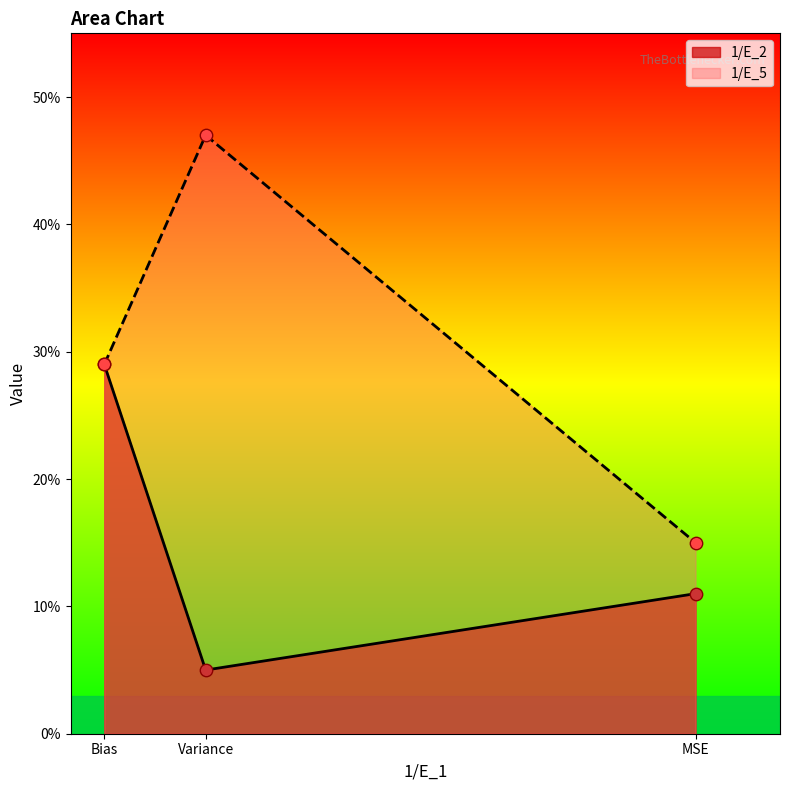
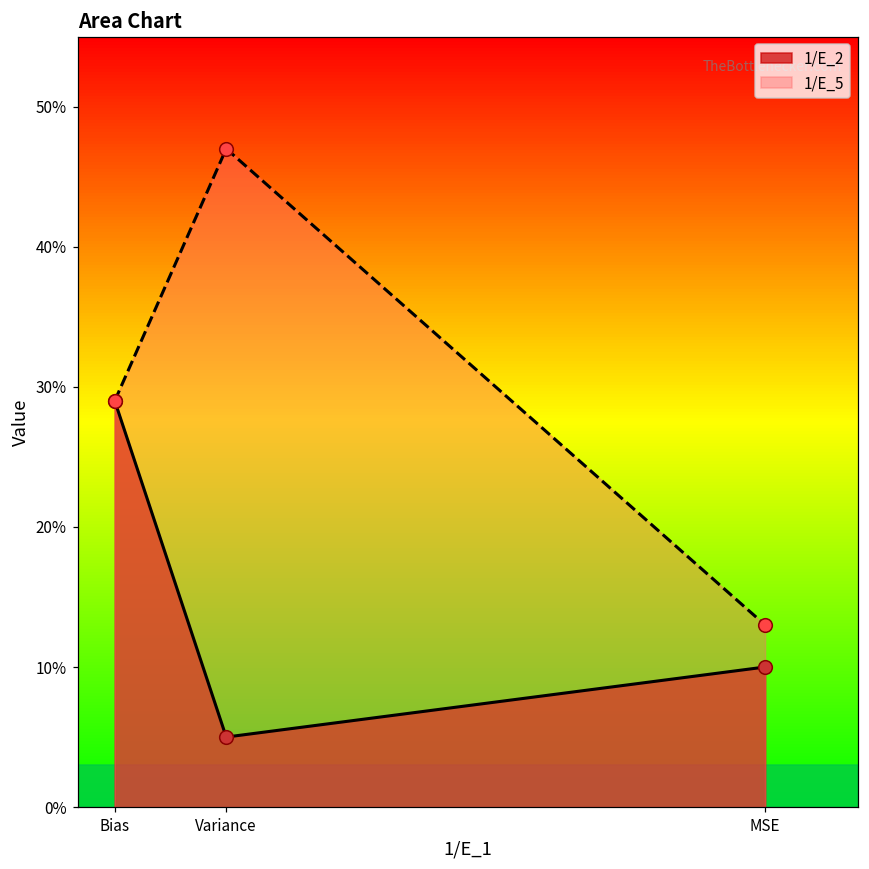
  {
    "1/E_2": {
      "Variance": "5%",
-     "MSE": "11%"
+     "MSE": "10%"
    },
    "1/E_5": {
      "Variance": "47%",
-     "MSE": "15%"
+     "MSE": "13%"
    }
  }
